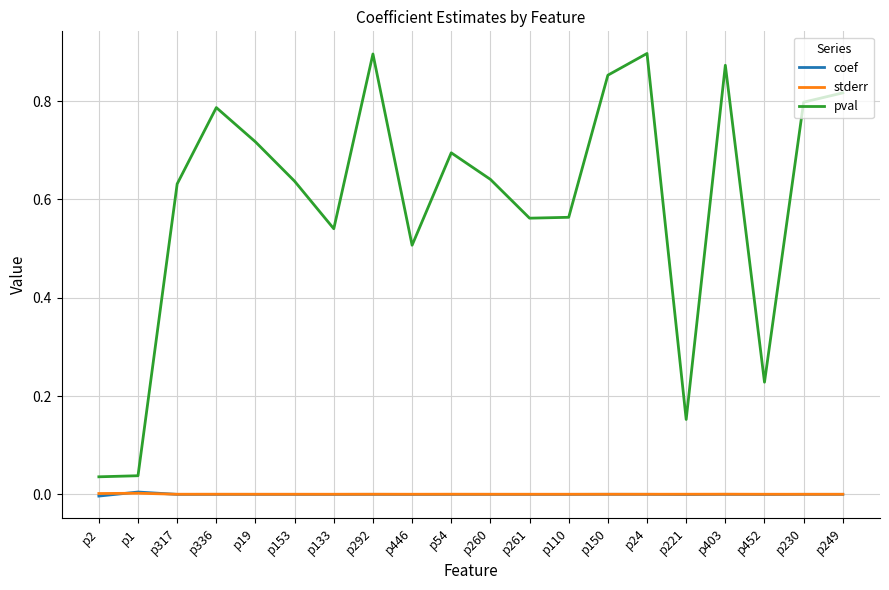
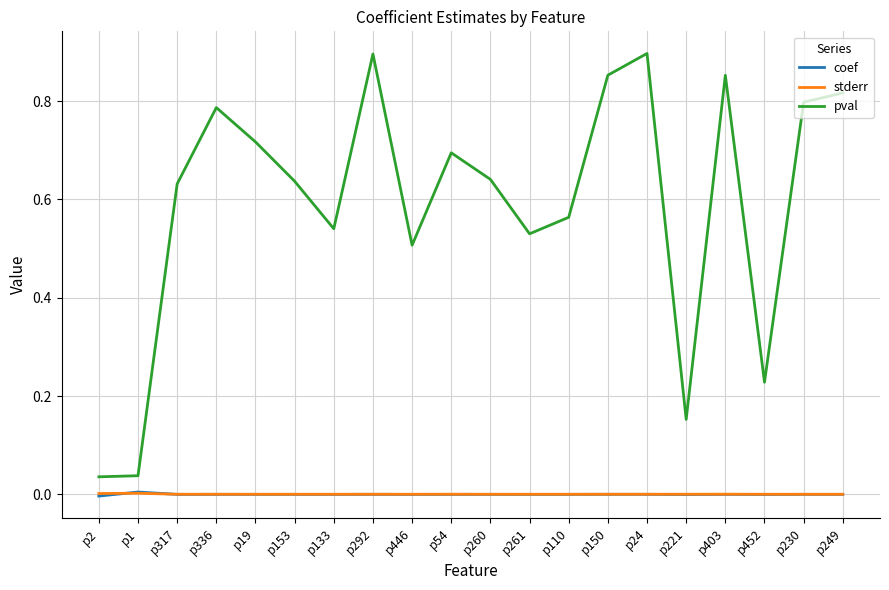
  {
    "coef": {
      "p2": 0.00
    },
    "stderr": {
      "p2": 0.00
    },
    "pval": {
      "p2": 0.04,
      "p1": 0.04,
      "p317": 0.63,
      "p336": 0.79,
      "p19": 0.72,
      "p153": 0.64,
      "p133": 0.54,
      "p292": 0.90,
      "p446": 0.51,
      "p54": 0.69,
      "p260": 0.64,
-     "p261": 0.56,
+     "p261": 0.53,
      "p110": 0.56,
      "p150": 0.85,
      "p24": 0.90,
      "p221": 0.15,
-     "p403": 0.87,
+     "p403": 0.85,
      "p452": 0.23
    }
  }
